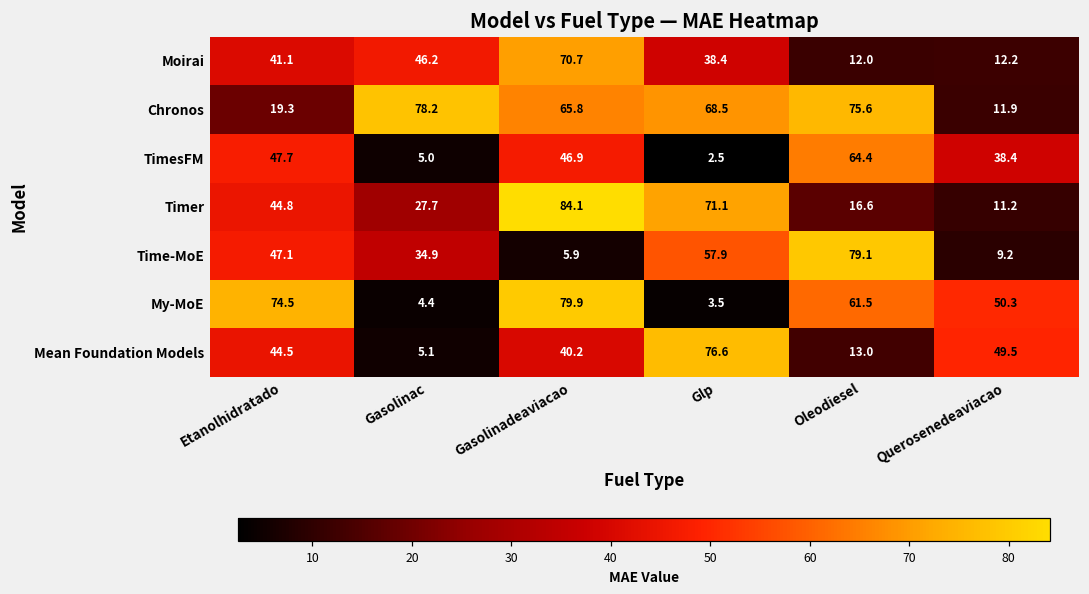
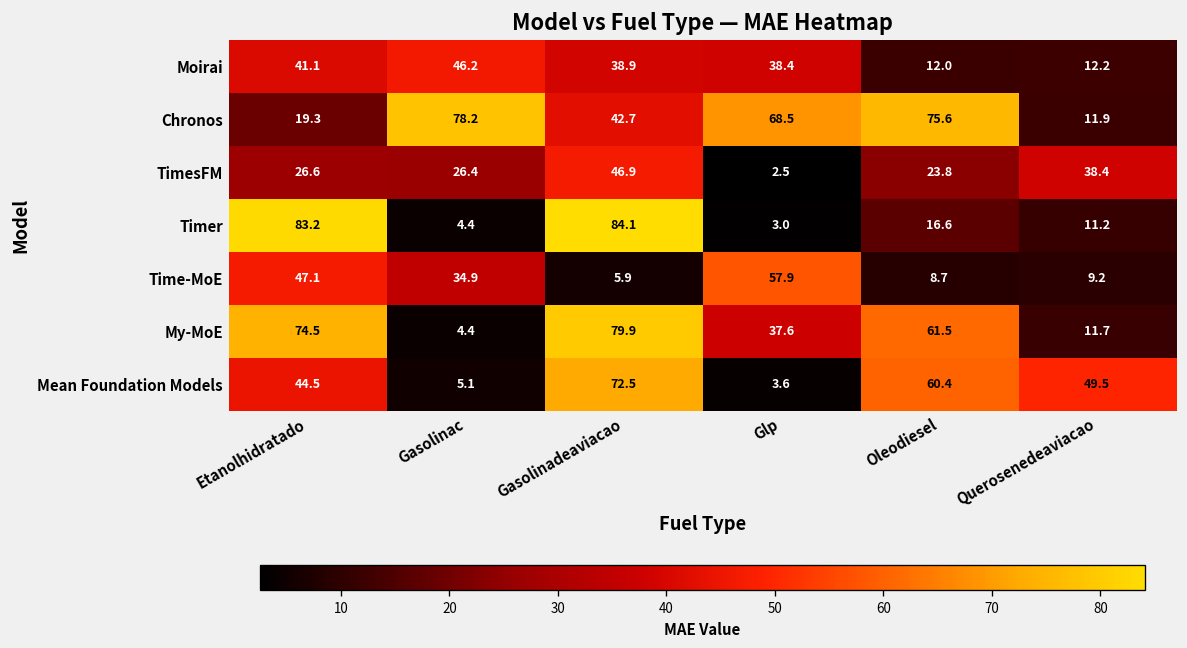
  {
    "Moirai": {
      "Etanolhidratado": 41.1,
      "Gasolinac": 46.2,
-     "Gasolinadeaviacao": 70.7,
+     "Gasolinadeaviacao": 38.9,
      "Glp": 38.4,
      "Oleodiesel": 12.0,
      "Querosenedeaviacao": 12.2
    },
    "Chronos": {
      "Etanolhidratado": 19.3,
      "Gasolinac": 78.2,
-     "Gasolinadeaviacao": 65.8,
+     "Gasolinadeaviacao": 42.7,
      "Glp": 68.5,
      "Oleodiesel": 75.6,
      "Querosenedeaviacao": 11.9
    },
    "TimesFM": {
-     "Etanolhidratado": 47.7,
-     "Gasolinac": 5.0,
+     "Etanolhidratado": 26.6,
+     "Gasolinac": 26.4,
      "Gasolinadeaviacao": 46.9,
      "Glp": 2.5,
-     "Oleodiesel": 64.4,
+     "Oleodiesel": 23.8,
      "Querosenedeaviacao": 38.4
    },
    "Timer": {
-     "Etanolhidratado": 44.8,
-     "Gasolinac": 27.7,
+     "Etanolhidratado": 83.2,
+     "Gasolinac": 4.4,
      "Gasolinadeaviacao": 84.1,
-     "Glp": 71.1,
+     "Glp": 3.0,
      "Oleodiesel": 16.6,
      "Querosenedeaviacao": 11.2
    },
    "Time-MoE": {
      "Etanolhidratado": 47.1,
      "Gasolinac": 34.9,
      "Gasolinadeaviacao": 5.9,
      "Glp": 57.9,
-     "Oleodiesel": 79.1,
+     "Oleodiesel": 8.7,
      "Querosenedeaviacao": 9.2
    },
    "My-MoE": {
      "Etanolhidratado": 74.5,
      "Gasolinac": 4.4,
      "Gasolinadeaviacao": 79.9,
-     "Glp": 3.5,
+     "Glp": 37.6,
      "Oleodiesel": 61.5,
-     "Querosenedeaviacao": 50.3
+     "Querosenedeaviacao": 11.7
    },
    "Mean Foundation Models": {
      "Etanolhidratado": 44.5,
      "Gasolinac": 5.1,
-     "Gasolinadeaviacao": 40.2,
-     "Glp": 76.6,
-     "Oleodiesel": 13.0,
+     "Gasolinadeaviacao": 72.5,
+     "Glp": 3.6,
+     "Oleodiesel": 60.4,
      "Querosenedeaviacao": 49.5
    }
  }
